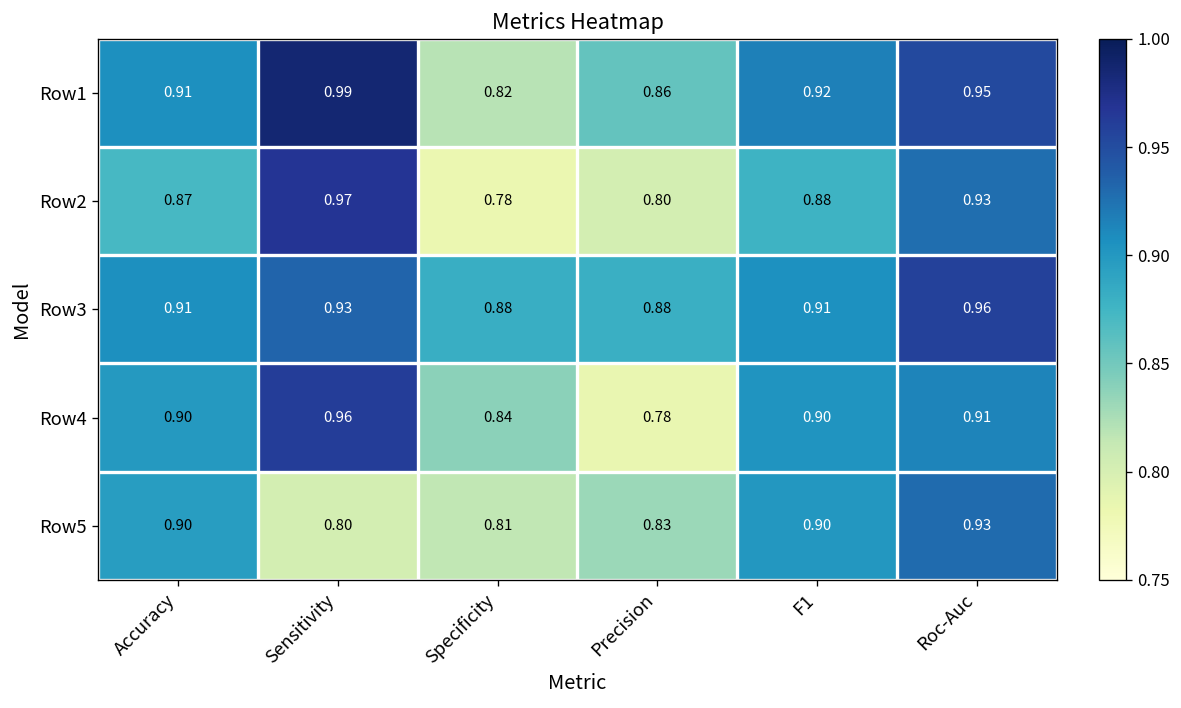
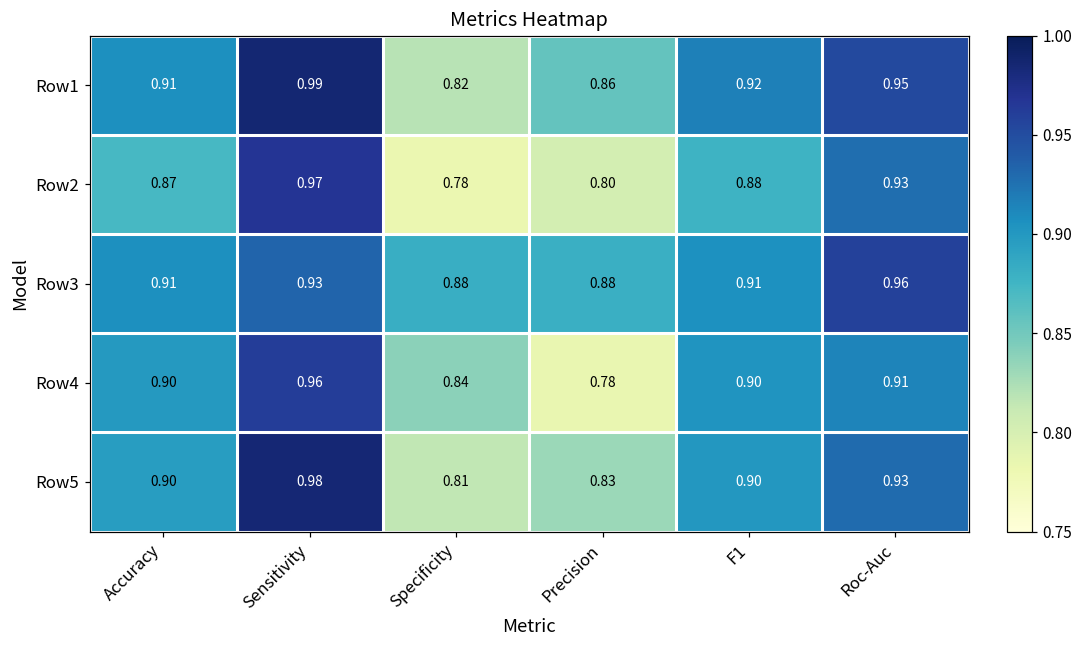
  {
    "Row1": {
      "Accuracy": 0.91,
      "Sensitivity": 0.99,
      "Specificity": 0.82,
      "Precision": 0.86,
      "F1": 0.92,
      "Roc-Auc": 0.95
    },
    "Row2": {
      "Accuracy": 0.87,
      "Sensitivity": 0.97,
      "Specificity": 0.78,
      "Precision": 0.80,
      "F1": 0.88,
      "Roc-Auc": 0.93
    },
    "Row3": {
      "Accuracy": 0.91,
      "Sensitivity": 0.93,
      "Specificity": 0.88,
      "Precision": 0.88,
      "F1": 0.91,
      "Roc-Auc": 0.96
    },
    "Row4": {
      "Accuracy": 0.90,
      "Sensitivity": 0.96,
      "Specificity": 0.84,
      "Precision": 0.78,
      "F1": 0.90,
      "Roc-Auc": 0.91
    },
    "Row5": {
      "Accuracy": 0.90,
-     "Sensitivity": 0.80,
+     "Sensitivity": 0.98,
      "Specificity": 0.81,
      "Precision": 0.83,
      "F1": 0.90,
      "Roc-Auc": 0.93
    }
  }
